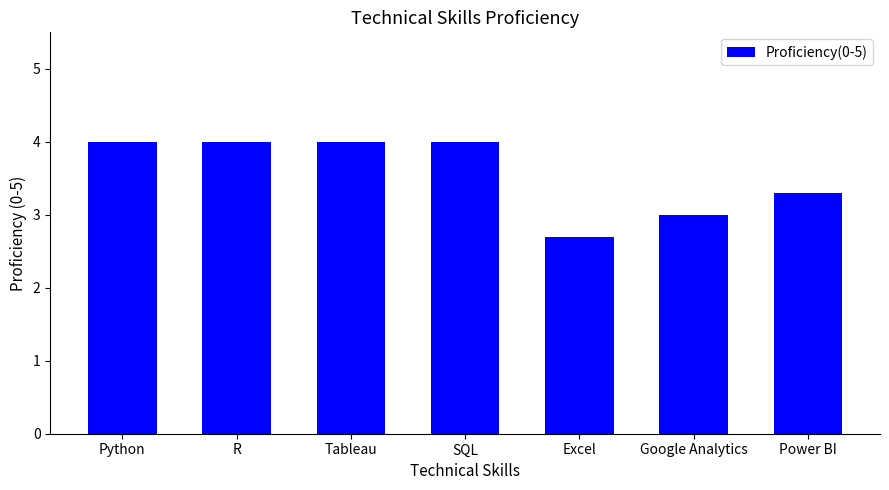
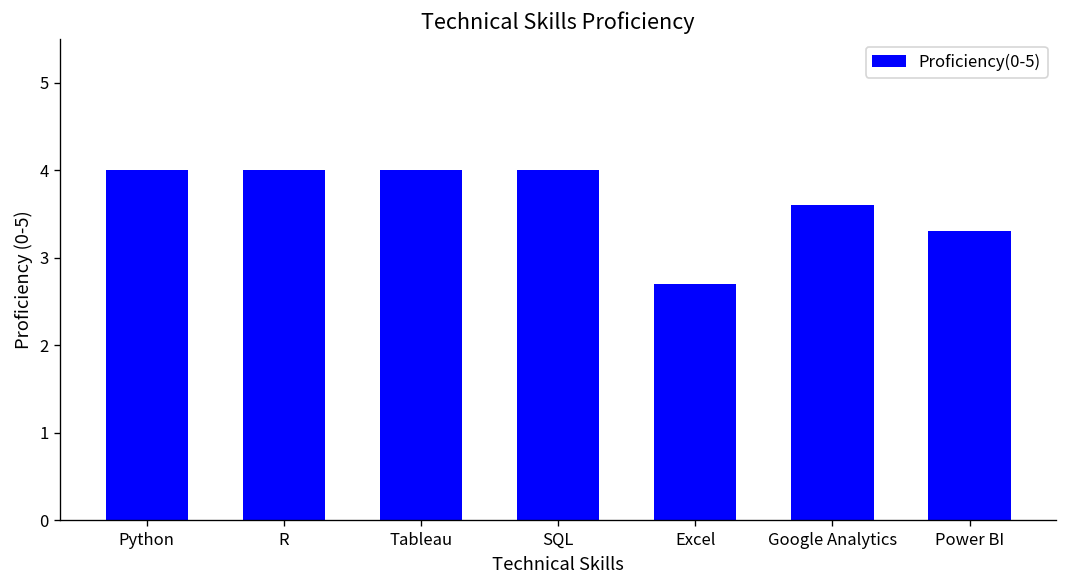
  {
    "Python": 4.0,
    "R": 4.0,
    "Tableau": 4.0,
    "SQL": 4.0,
    "Excel": 2.7,
-   "Google Analytics": 3.0,
+   "Google Analytics": 3.6,
    "Power BI": 3.3
  }
